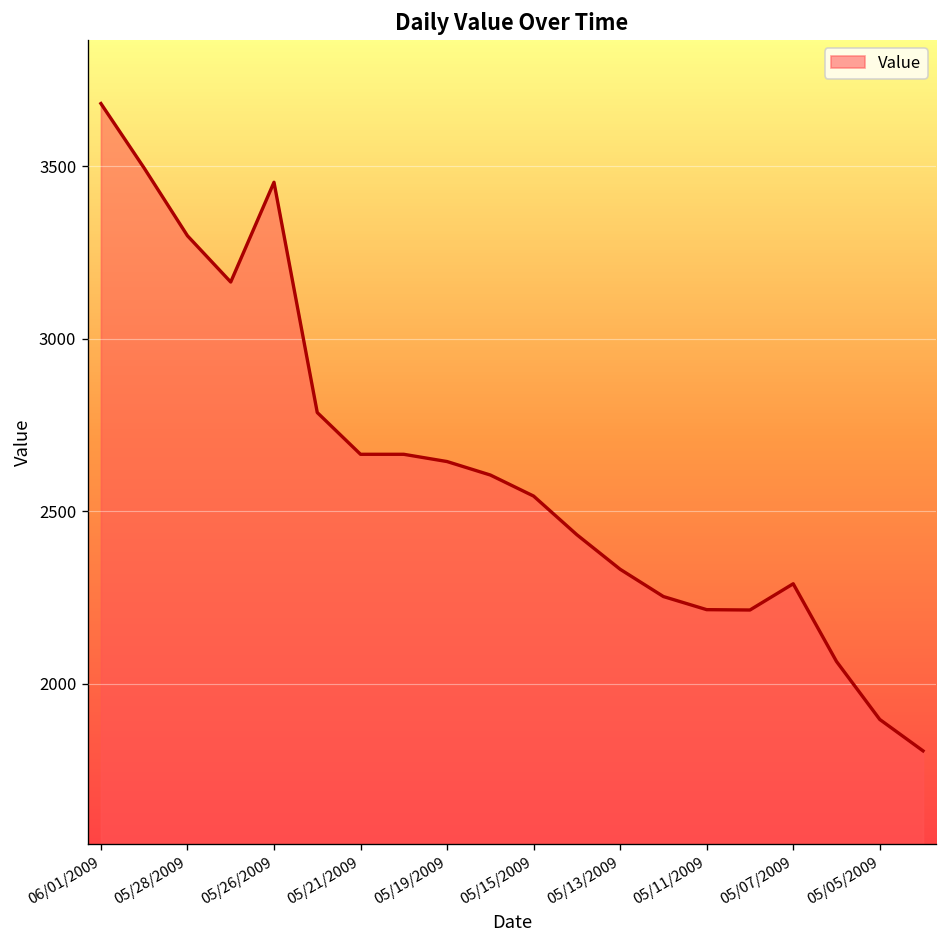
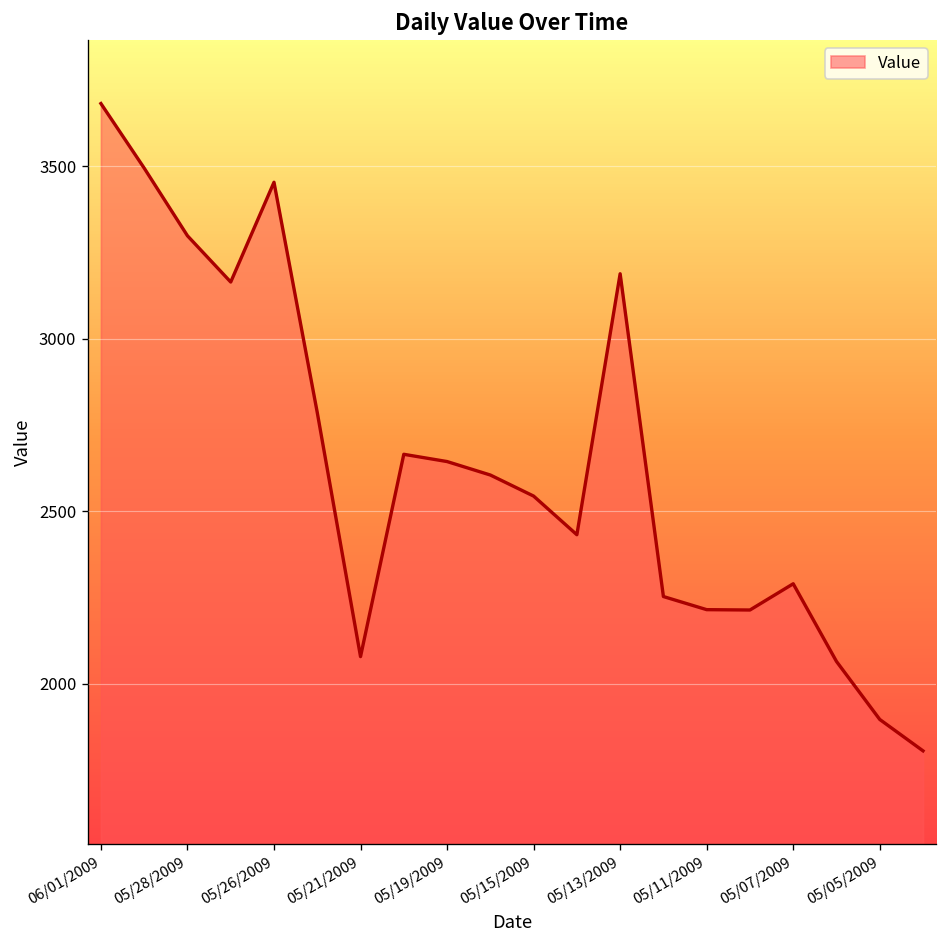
  {
    "06/01/2009": 3680,
    "05/28/2009": 3300,
    "05/26/2009": 3450,
-   "05/21/2009": 2670,
+   "05/21/2009": 2080,
    "05/19/2009": 2640,
    "05/15/2009": 2540,
-   "05/13/2009": 2330,
+   "05/13/2009": 3190,
    "05/11/2009": 2220,
    "05/07/2009": 2290,
    "05/05/2009": 1900
  }
